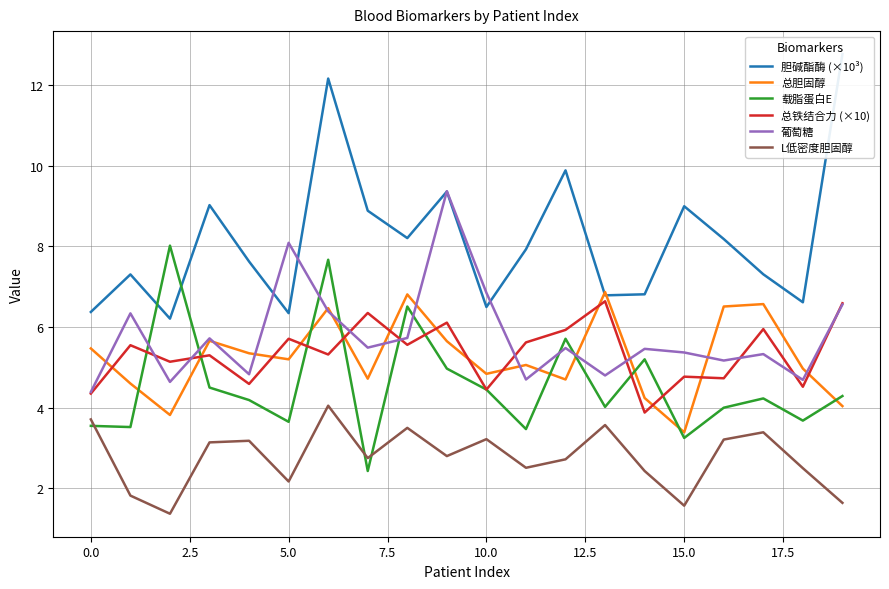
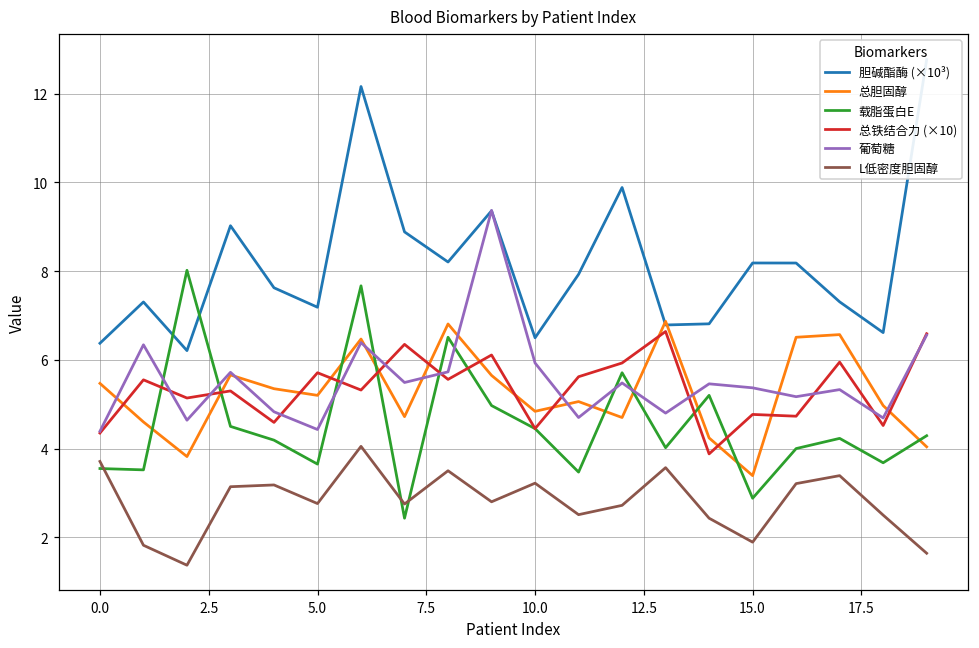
  {
    "胆碱酯酶 (×10³)": {
      "0.0": 6.4,
-     "5.0": 6.3,
+     "5.0": 7.2,
      "10.0": 6.5,
-     "15.0": 9.0
+     "15.0": 8.2
    },
    "总胆固醇": {
      "0.0": 5.5,
      "5.0": 5.2,
      "10.0": 4.8,
      "15.0": 3.4
    },
    "载脂蛋白E": {
      "0.0": 3.6,
      "5.0": 3.7,
-     "15.0": 3.3
+     "15.0": 2.9
    },
    "总铁结合力 (×10)": {
      "5.0": 5.7,
      "15.0": 4.8
    },
    "葡萄糖": {
-     "5.0": 8.1,
-     "10.0": 6.9,
+     "5.0": 4.4,
+     "10.0": 5.9,
      "15.0": 5.4
    },
    "L低密度胆固醇": {
      "0.0": 3.7,
-     "5.0": 2.2,
+     "5.0": 2.8,
      "10.0": 3.2,
-     "15.0": 1.6
+     "15.0": 1.9
    }
  }
